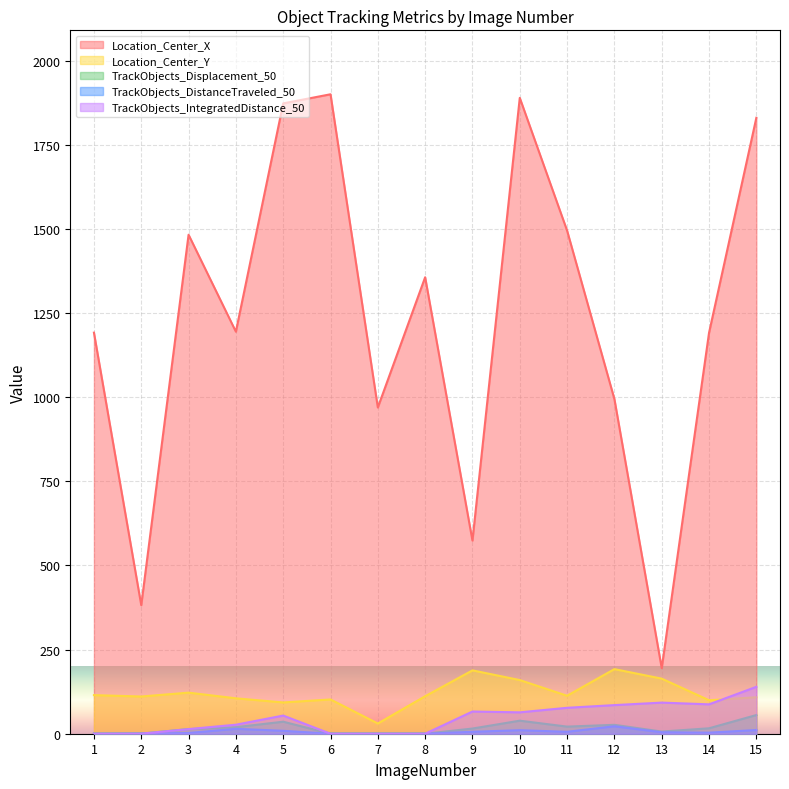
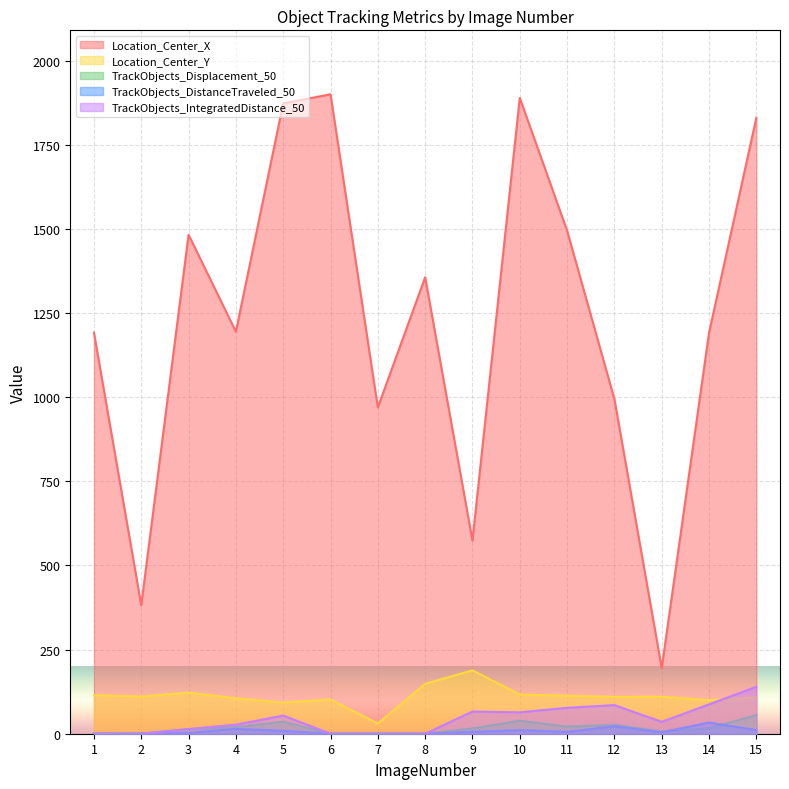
  {
    "Location_Center_X": {
      "1": 1190,
      "2": 380,
      "3": 1480,
      "4": 1190,
      "6": 1900,
      "7": 970,
      "8": 1360,
      "9": 570,
      "10": 1890,
      "11": 1500,
      "12": 990,
      "13": 190,
      "14": 1190,
      "15": 1830
    },
    "Location_Center_Y": {
      "1": 110,
      "2": 110,
      "3": 120,
      "4": 110,
      "5": 90,
      "6": 100,
      "7": 30,
-     "8": 110,
+     "8": 150,
      "9": 190,
-     "10": 160,
+     "10": 120,
      "11": 110,
-     "12": 190,
-     "13": 160,
+     "12": 110,
+     "13": 110,
      "14": 100,
      "15": 110
    },
    "TrackObjects_Displacement_50": {
      "5": 40,
      "9": 20,
      "10": 40,
      "11": 20,
      "14": 20,
      "15": 60
    },
    "TrackObjects_DistanceTraveled_50": {
      "3": 0,
      "5": 10,
      "9": 10,
      "10": 10,
      "11": 10,
-     "14": 0,
+     "14": 30,
      "15": 10
    },
    "TrackObjects_IntegratedDistance_50": {
      "5": 50,
      "9": 70,
      "10": 60,
      "11": 80,
      "12": 90,
-     "13": 90,
+     "13": 40,
      "14": 90,
      "15": 140
    }
  }
